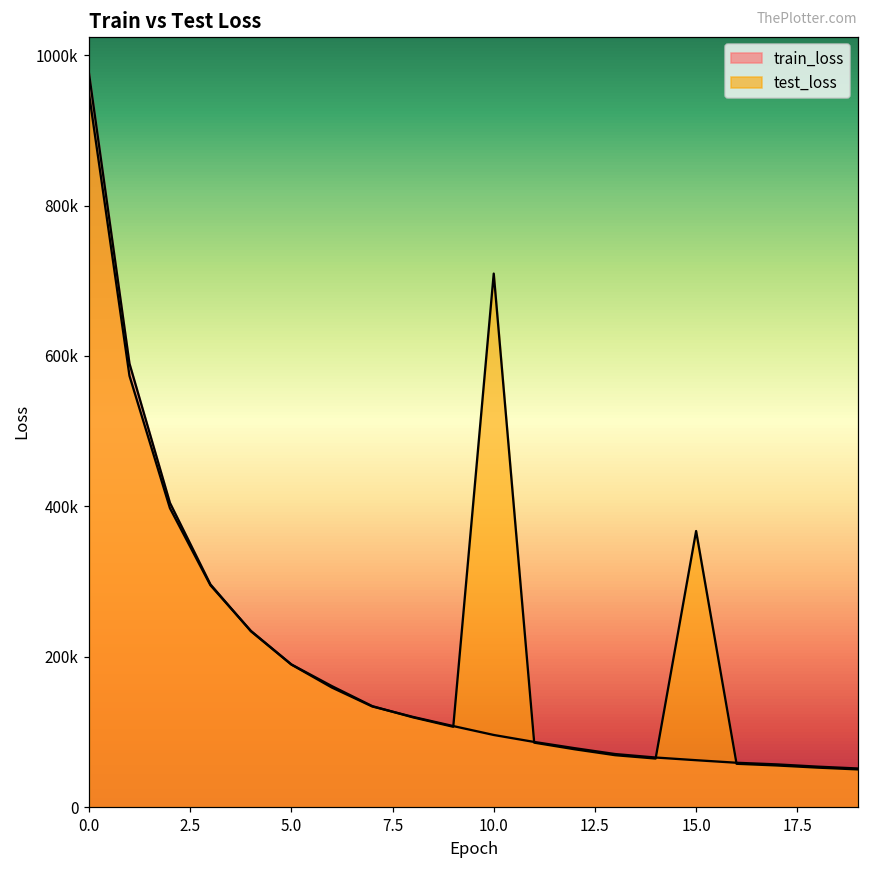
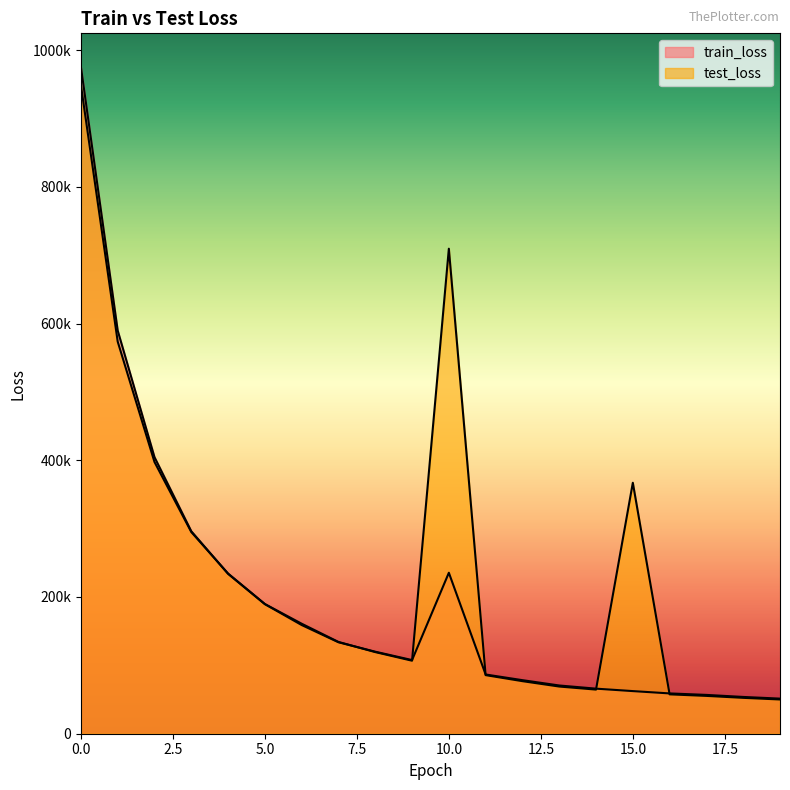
  {
    "train_loss": {
      "0.0": 980000,
-     "10.0": 100000,
+     "10.0": 240000,
      "15.0": 60000
    },
    "test_loss": {
      "0.0": 950000,
      "10.0": 710000,
      "15.0": 370000
    }
  }
